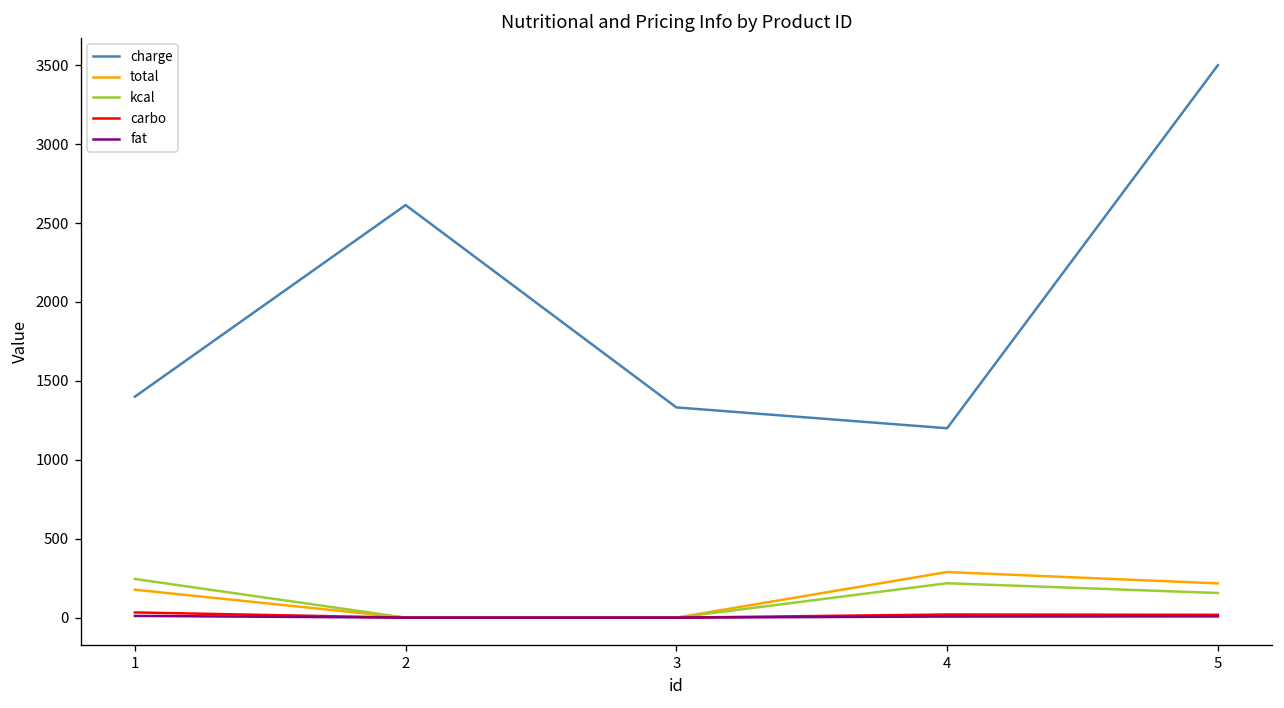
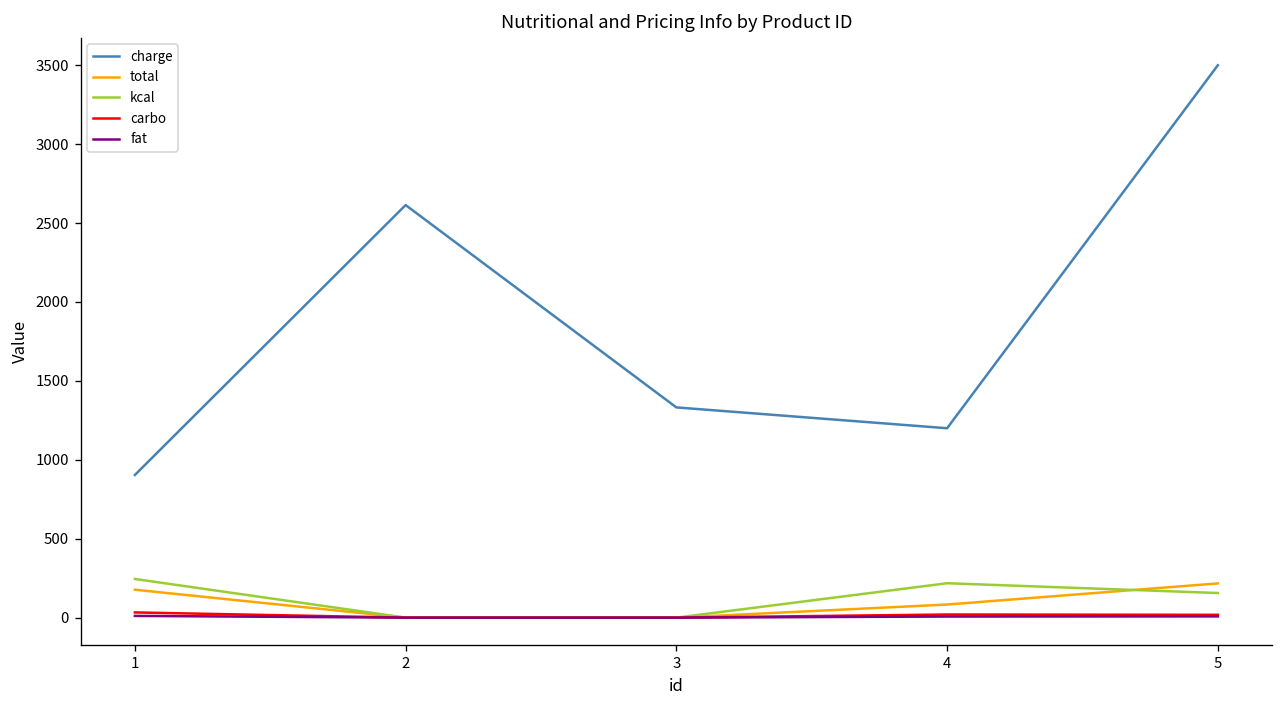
  {
    "charge": {
-     "1": 1400,
+     "1": 900,
      "2": 2610,
      "3": 1330,
      "4": 1200,
      "5": 3500
    },
    "total": {
      "1": 180,
-     "4": 290,
+     "4": 80,
      "5": 220
    },
    "kcal": {
      "1": 250,
      "4": 220,
      "5": 160
    },
    "carbo": {
      "1": 30
    },
    "fat": {
      "1": 10
    }
  }
